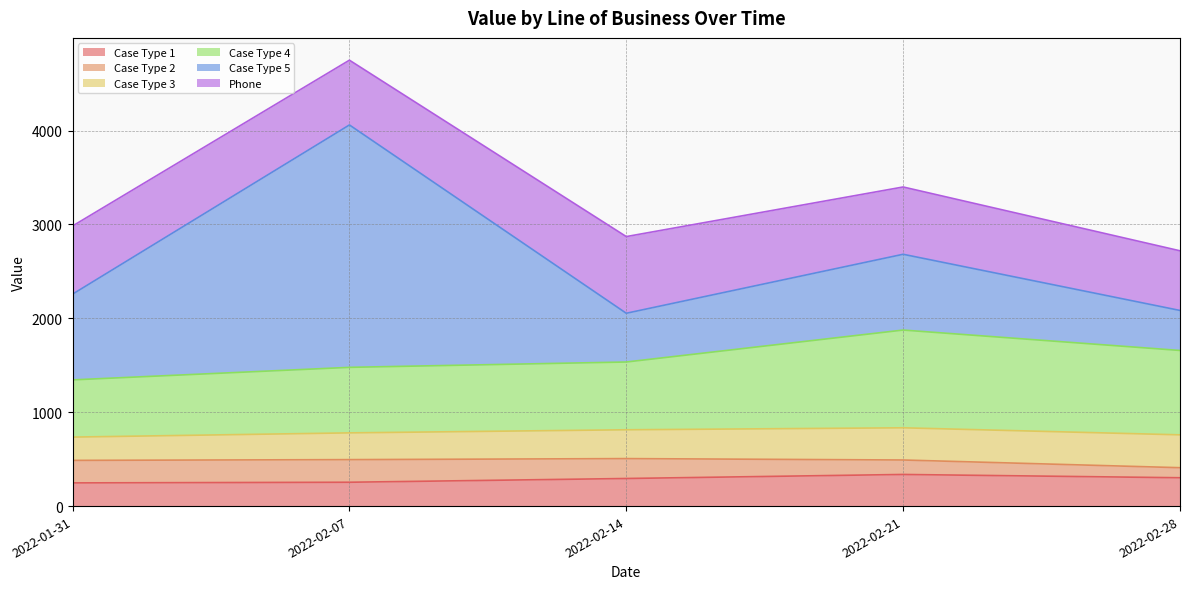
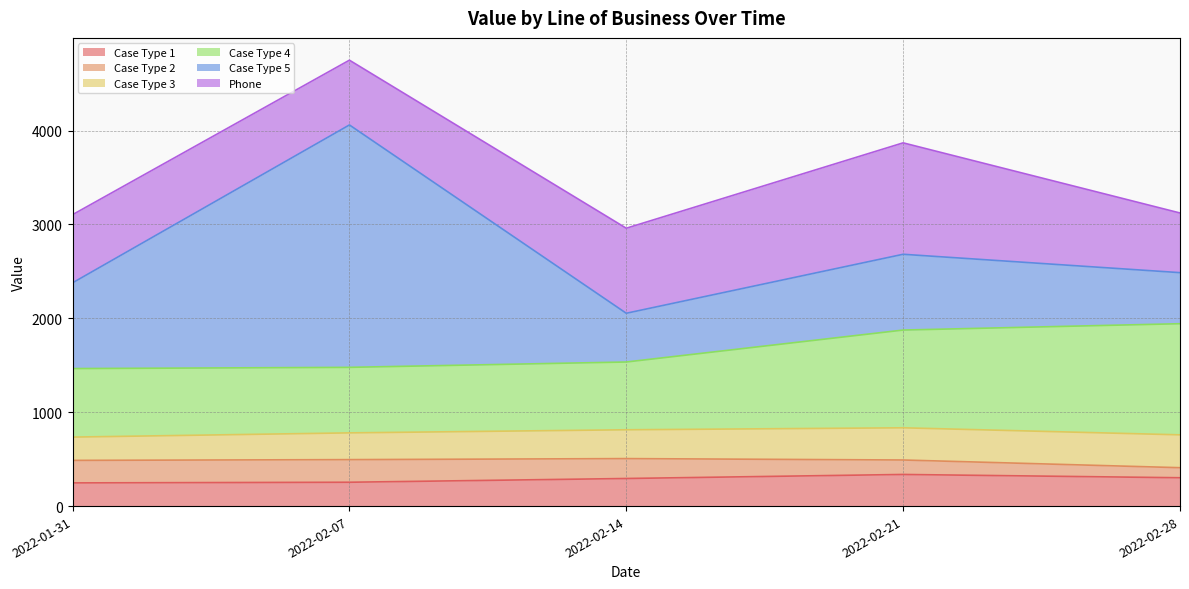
  {
    "Case Type 4": {
-     "2022-01-31": 600,
+     "2022-01-31": 700,
      "2022-02-07": 700,
      "2022-02-14": 700,
      "2022-02-21": 1000,
-     "2022-02-28": 900
+     "2022-02-28": 1200
    },
    "Case Type 5": {
      "2022-01-31": 900,
      "2022-02-07": 2600,
      "2022-02-14": 500,
      "2022-02-21": 800,
-     "2022-02-28": 400
+     "2022-02-28": 500
    },
    "Phone": {
      "2022-01-31": 700,
      "2022-02-07": 700,
-     "2022-02-14": 800,
-     "2022-02-21": 700,
+     "2022-02-14": 900,
+     "2022-02-21": 1200,
      "2022-02-28": 600
    }
  }
